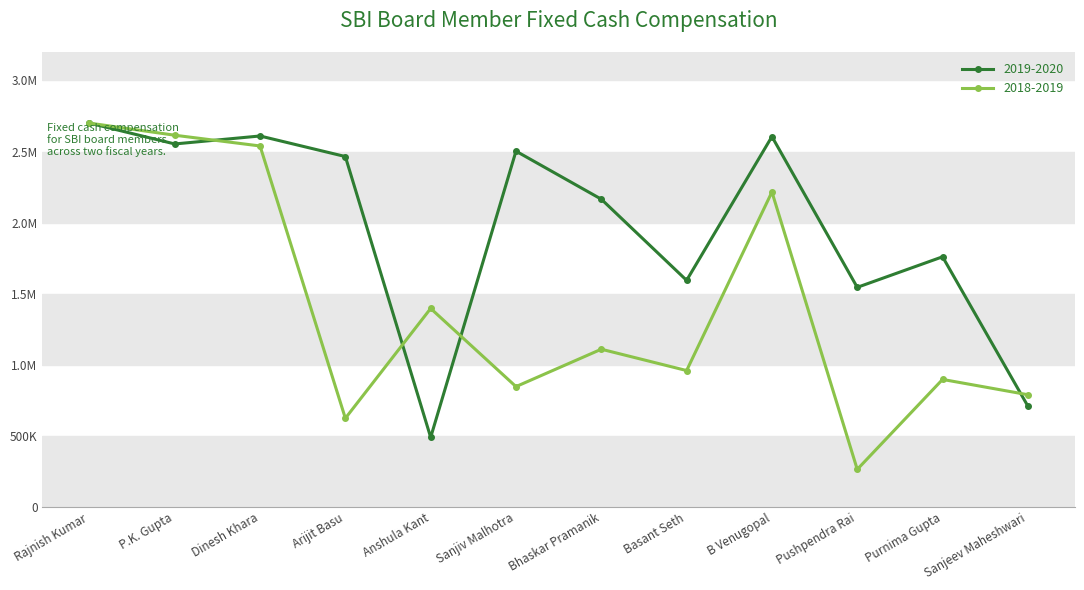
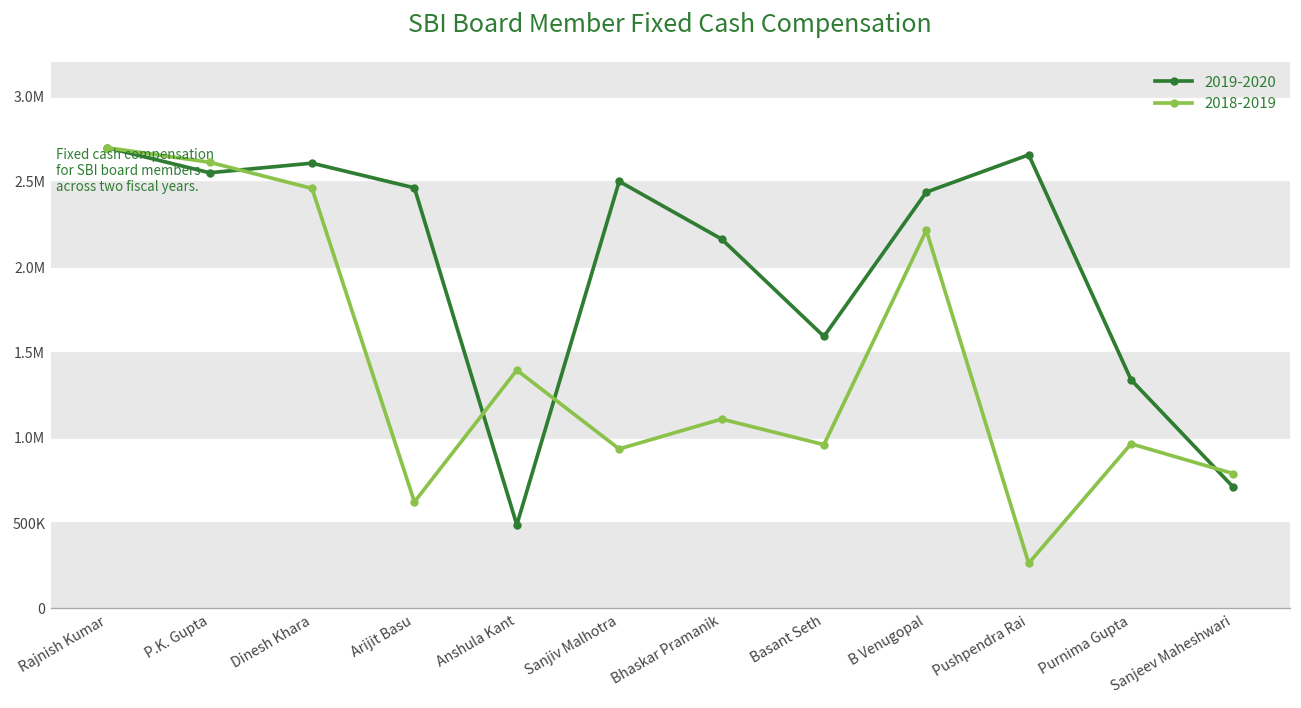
  {
    "2019-2020": {
      "P.K. Gupta": 2550000,
      "Dinesh Khara": 2610000,
      "Arijit Basu": 2460000,
      "Anshula Kant": 490000,
      "Sanjiv Malhotra": 2500000,
      "Bhaskar Pramanik": 2170000,
      "Basant Seth": 1590000,
-     "B Venugopal": 2610000,
-     "Pushpendra Rai": 1550000,
-     "Purnima Gupta": 1760000,
+     "B Venugopal": 2440000,
+     "Pushpendra Rai": 2660000,
+     "Purnima Gupta": 1340000,
      "Sanjeev Maheshwari": 710000
    },
    "2018-2019": {
      "P.K. Gupta": 2610000,
-     "Dinesh Khara": 2540000,
+     "Dinesh Khara": 2460000,
      "Arijit Basu": 620000,
      "Anshula Kant": 1400000,
-     "Sanjiv Malhotra": 850000,
+     "Sanjiv Malhotra": 940000,
      "Bhaskar Pramanik": 1110000,
      "Basant Seth": 960000,
      "B Venugopal": 2220000,
      "Pushpendra Rai": 270000,
-     "Purnima Gupta": 900000,
+     "Purnima Gupta": 970000,
      "Sanjeev Maheshwari": 790000
    }
  }
